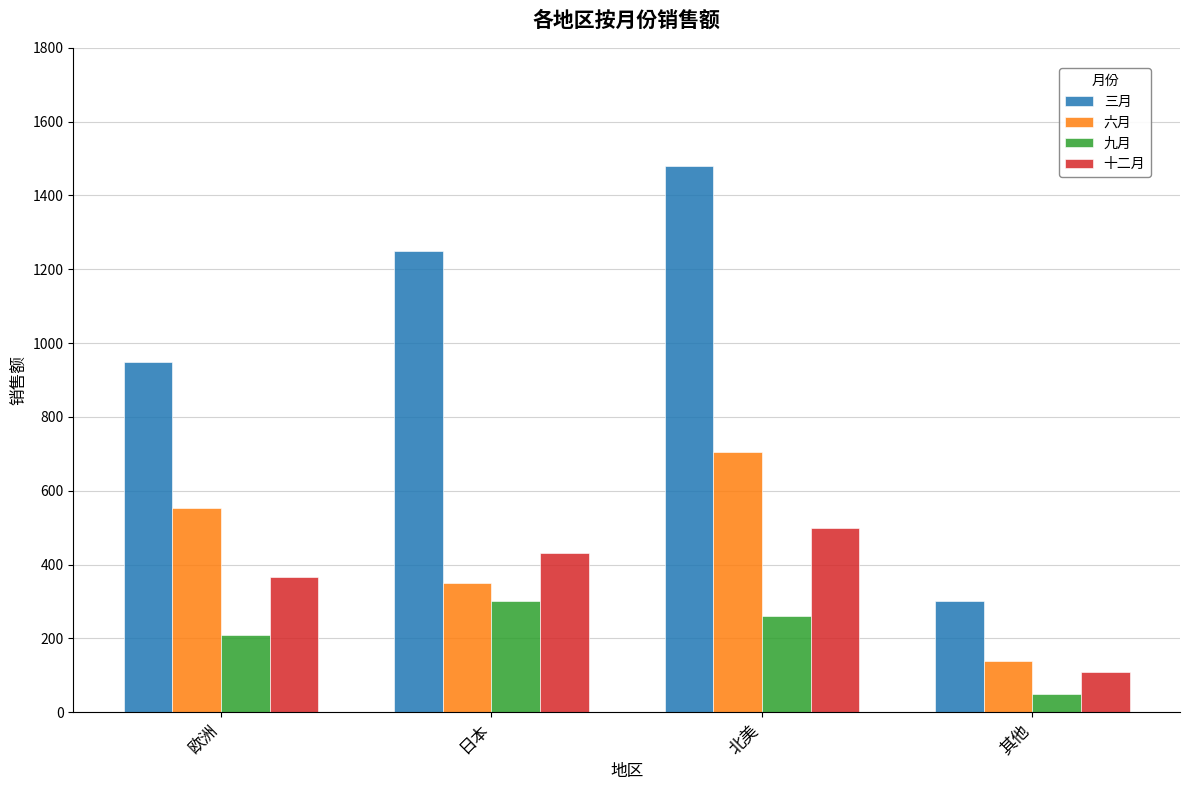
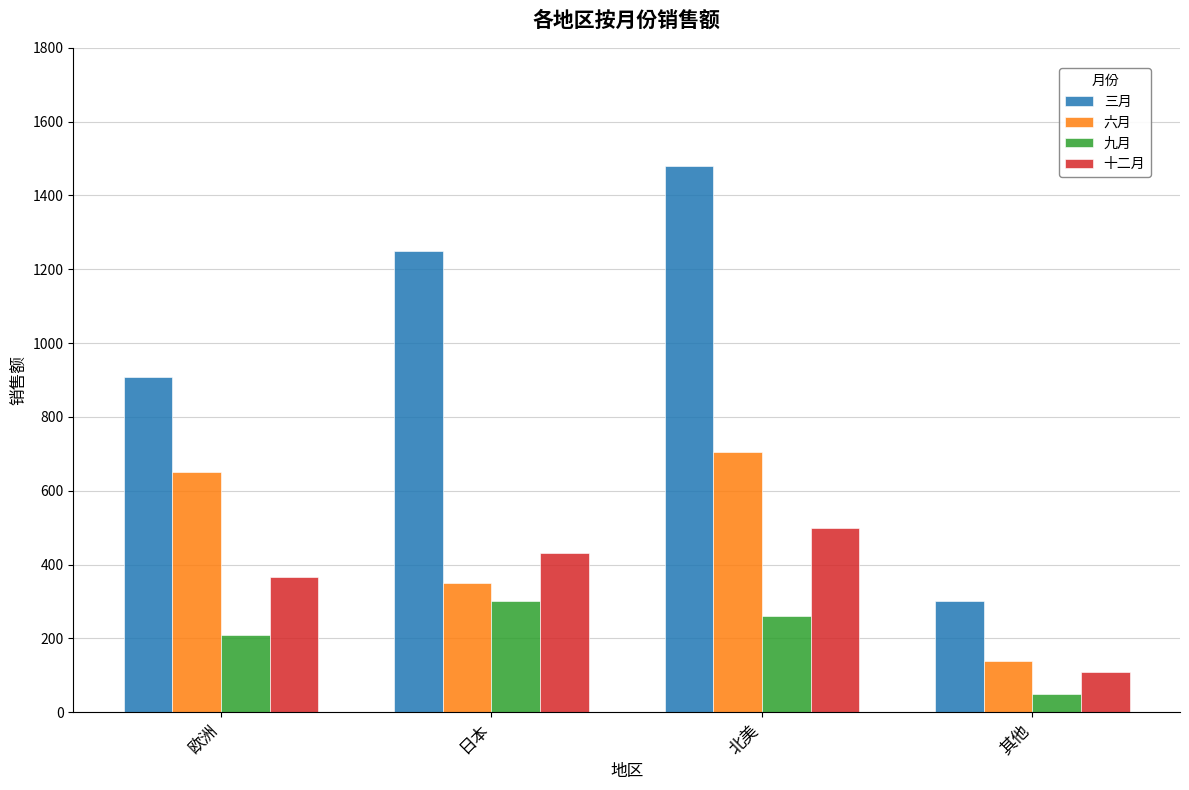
  {
    "三月": {
-     "欧洲": 950,
+     "欧洲": 910,
      "日本": 1250,
      "北美": 1480,
      "其他": 300
    },
    "六月": {
-     "欧洲": 550,
+     "欧洲": 650,
      "日本": 350,
      "北美": 700,
      "其他": 140
    },
    "九月": {
      "欧洲": 210,
      "日本": 300,
      "北美": 260,
      "其他": 50
    },
    "十二月": {
      "欧洲": 370,
      "日本": 430,
      "北美": 500,
      "其他": 110
    }
  }
